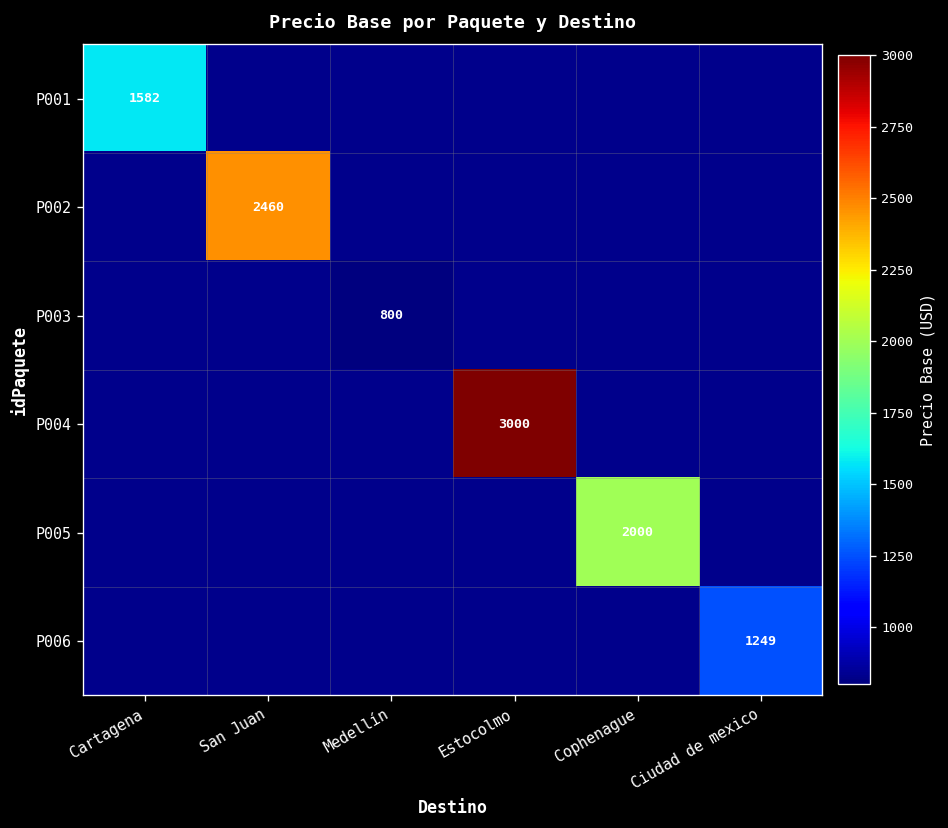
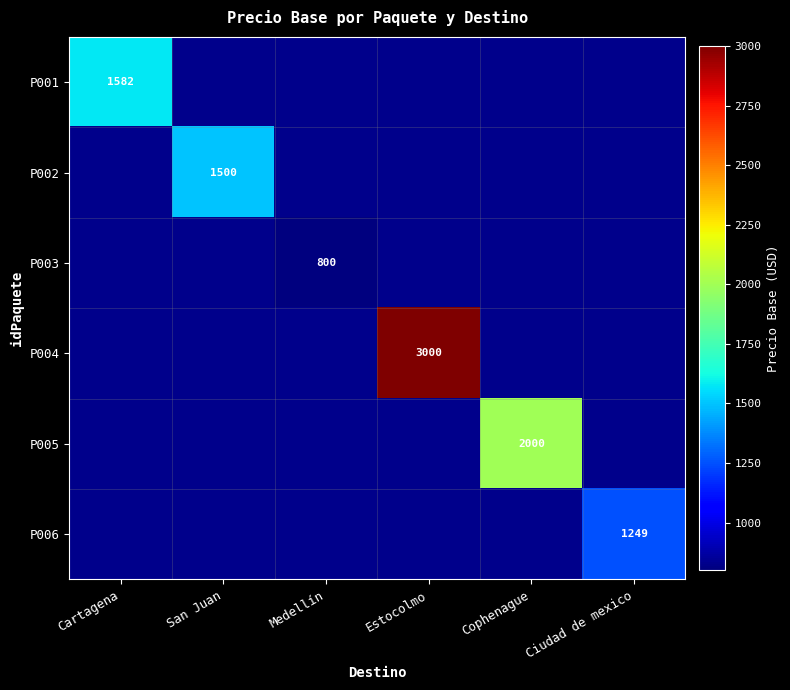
  {
    "P001": {
      "Cartagena": 1582
    },
    "P002": {
-     "San Juan": 2460
+     "San Juan": 1500
    },
    "P003": {
      "Medellín": 800
    },
    "P004": {
      "Estocolmo": 3000
    },
    "P005": {
      "Cophenague": 2000
    },
    "P006": {
      "Ciudad de mexico": 1249
    }
  }
